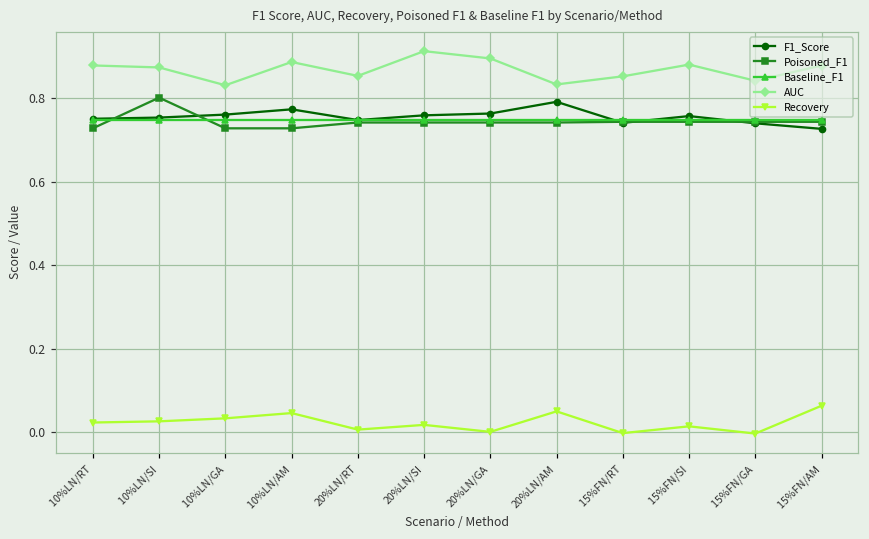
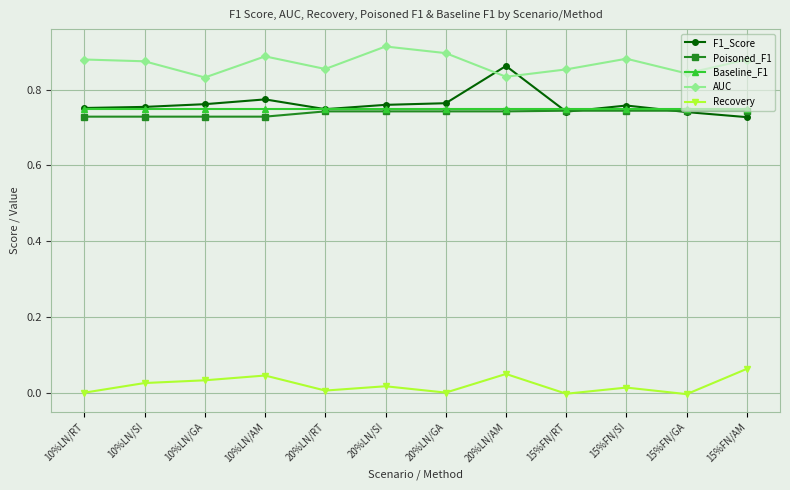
  {
    "F1_Score": {
      "10%LN/GA": 0.76,
      "10%LN/AM": 0.77,
      "20%LN/SI": 0.76,
      "20%LN/GA": 0.76,
-     "20%LN/AM": 0.79,
+     "20%LN/AM": 0.86,
      "15%FN/SI": 0.76,
      "15%FN/AM": 0.73
    },
    "Poisoned_F1": {
      "10%LN/RT": 0.73,
-     "10%LN/SI": 0.80,
+     "10%LN/SI": 0.73,
      "10%LN/GA": 0.73,
      "10%LN/AM": 0.73
    },
    "Baseline_F1": {
      "10%LN/GA": 0.75,
      "10%LN/AM": 0.75
    },
    "AUC": {
      "10%LN/RT": 0.88,
      "10%LN/SI": 0.87,
      "10%LN/GA": 0.83,
      "10%LN/AM": 0.89,
      "20%LN/RT": 0.85,
      "20%LN/SI": 0.91,
      "20%LN/GA": 0.90,
      "20%LN/AM": 0.83,
      "15%FN/RT": 0.85,
      "15%FN/SI": 0.88
    },
    "Recovery": {
-     "10%LN/RT": 0.02,
+     "10%LN/RT": 0.00,
      "10%LN/SI": 0.03,
      "10%LN/GA": 0.03,
      "10%LN/AM": 0.05,
      "20%LN/RT": 0.01,
      "20%LN/SI": 0.02,
      "20%LN/GA": 0.00,
      "20%LN/AM": 0.05,
      "15%FN/RT": 0.00,
      "15%FN/SI": 0.01,
      "15%FN/GA": 0.00,
      "15%FN/AM": 0.06
    }
  }
